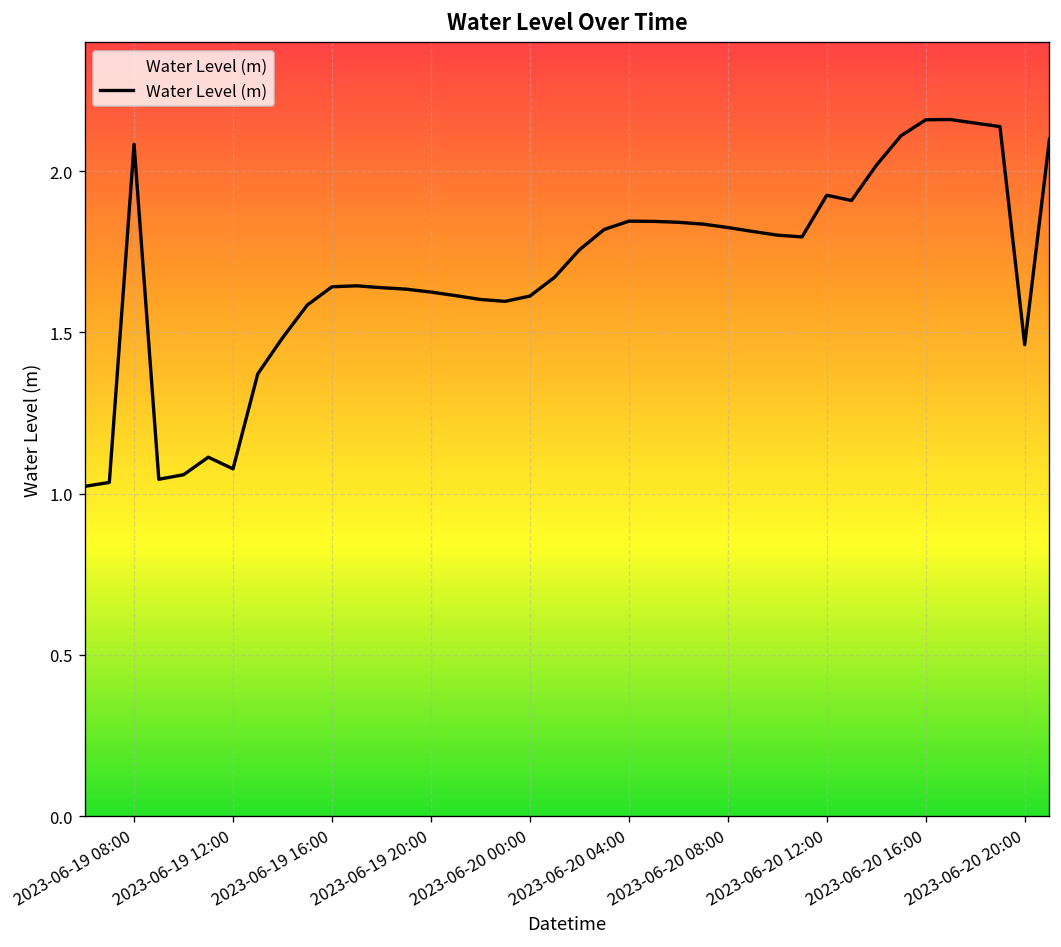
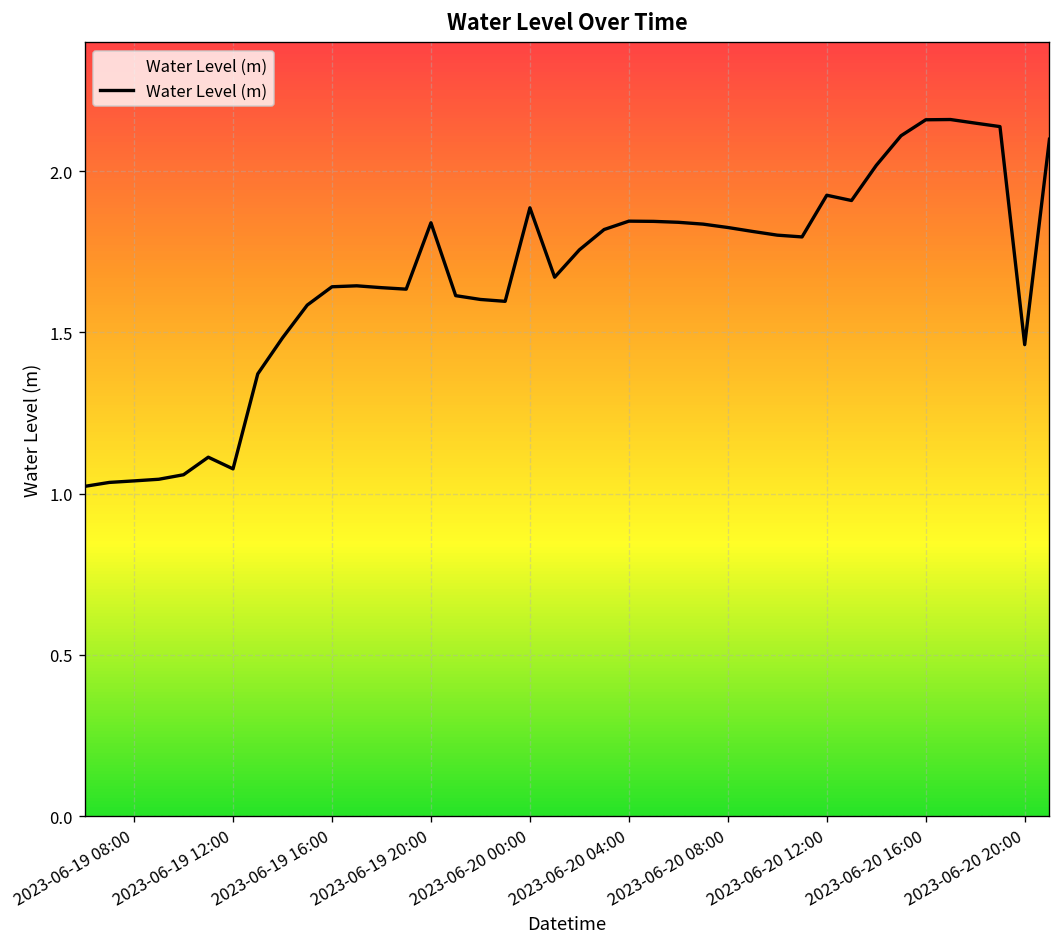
  {
-   "2023-06-19 08:00": 2.08,
+   "2023-06-19 08:00": 1.04,
    "2023-06-19 12:00": 1.08,
    "2023-06-19 16:00": 1.64,
-   "2023-06-19 20:00": 1.63,
-   "2023-06-20 00:00": 1.61,
+   "2023-06-19 20:00": 1.84,
+   "2023-06-20 00:00": 1.89,
    "2023-06-20 04:00": 1.85,
    "2023-06-20 08:00": 1.83,
    "2023-06-20 12:00": 1.93,
    "2023-06-20 16:00": 2.16,
    "2023-06-20 20:00": 1.46
  }
